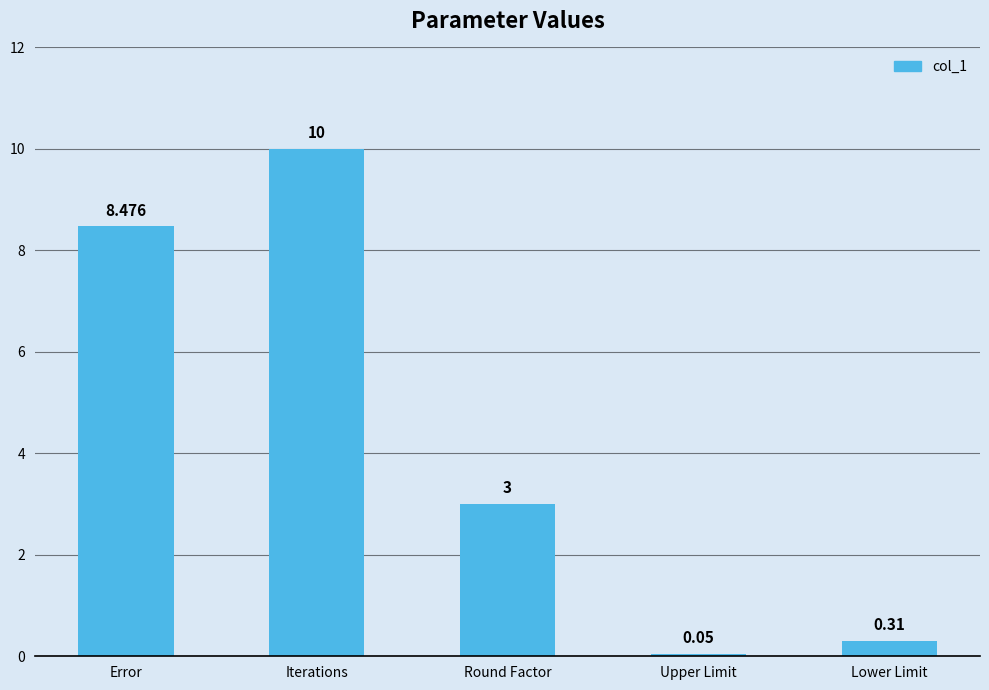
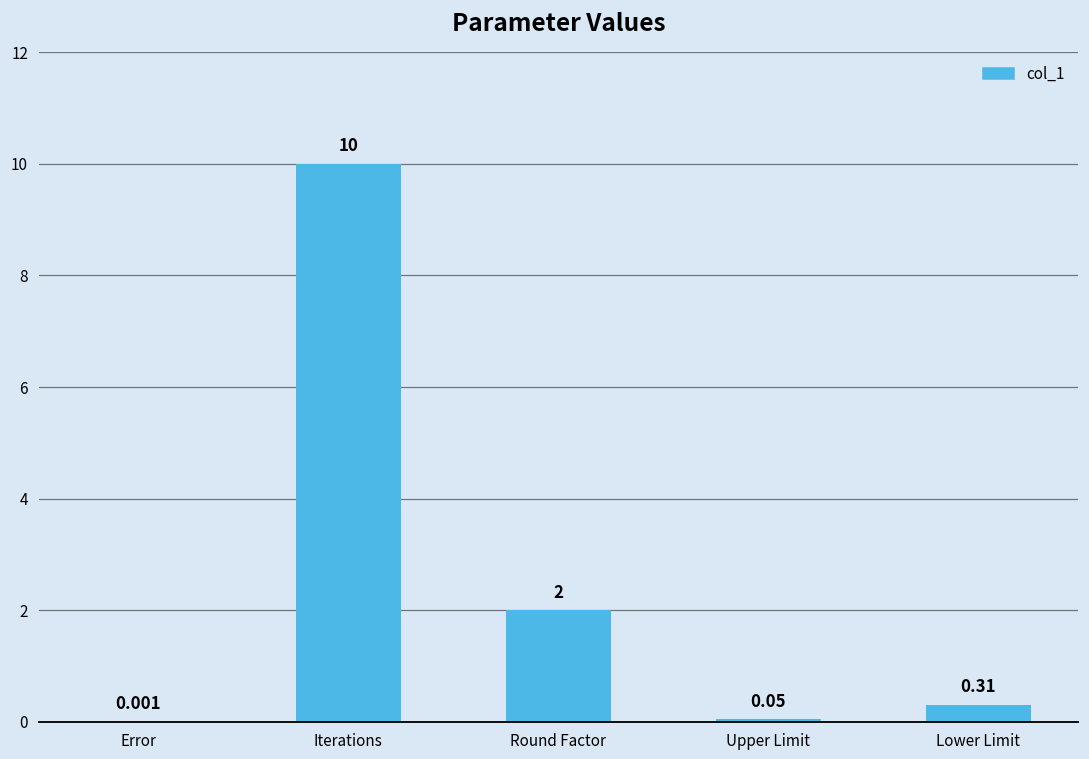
  {
-   "Error": 8.476,
+   "Error": 0.001,
    "Iterations": 10,
-   "Round Factor": 3,
+   "Round Factor": 2,
    "Upper Limit": 0.05,
    "Lower Limit": 0.31
  }
